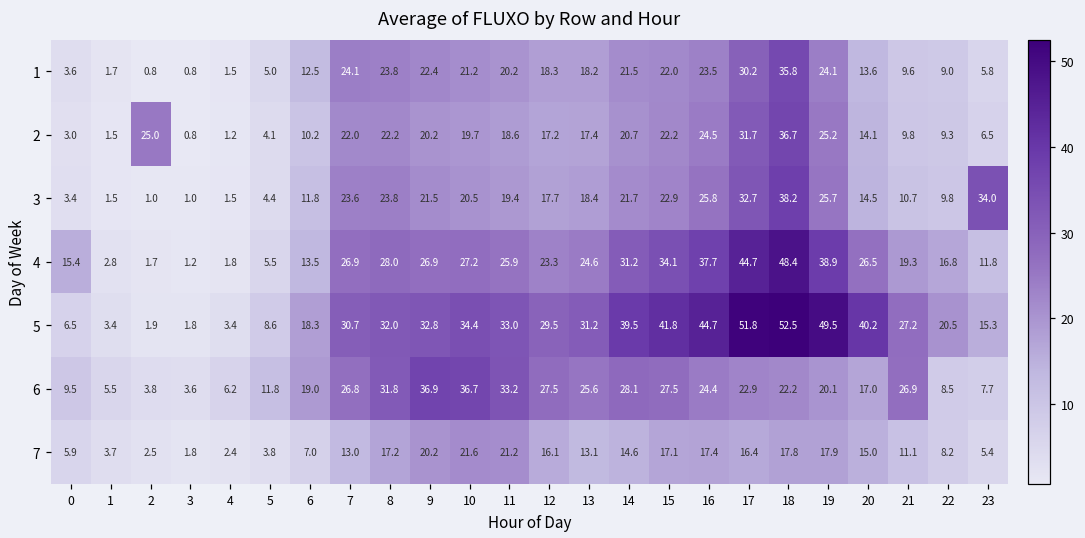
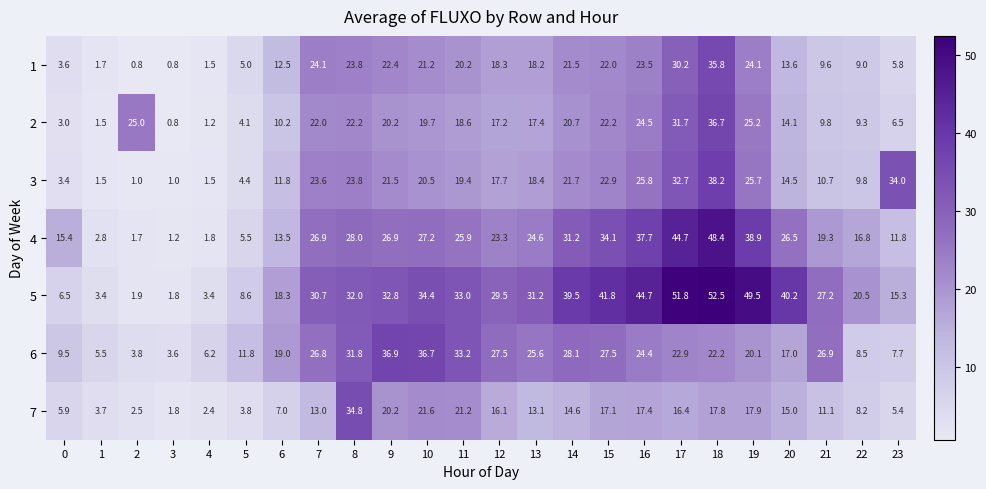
  {
    "1": {
      "0": 3.6,
      "1": 1.7,
      "2": 0.8,
      "3": 0.8,
      "4": 1.5,
      "5": 5.0,
      "6": 12.5,
      "7": 24.1,
      "8": 23.8,
      "9": 22.4,
      "10": 21.2,
      "11": 20.2,
      "12": 18.3,
      "13": 18.2,
      "14": 21.5,
      "15": 22.0,
      "16": 23.5,
      "17": 30.2,
      "18": 35.8,
      "19": 24.1,
      "20": 13.6,
      "21": 9.6,
      "22": 9.0,
      "23": 5.8
    },
    "2": {
      "0": 3.0,
      "1": 1.5,
      "2": 25.0,
      "3": 0.8,
      "4": 1.2,
      "5": 4.1,
      "6": 10.2,
      "7": 22.0,
      "8": 22.2,
      "9": 20.2,
      "10": 19.7,
      "11": 18.6,
      "12": 17.2,
      "13": 17.4,
      "14": 20.7,
      "15": 22.2,
      "16": 24.5,
      "17": 31.7,
      "18": 36.7,
      "19": 25.2,
      "20": 14.1,
      "21": 9.8,
      "22": 9.3,
      "23": 6.5
    },
    "3": {
      "0": 3.4,
      "1": 1.5,
      "2": 1.0,
      "3": 1.0,
      "4": 1.5,
      "5": 4.4,
      "6": 11.8,
      "7": 23.6,
      "8": 23.8,
      "9": 21.5,
      "10": 20.5,
      "11": 19.4,
      "12": 17.7,
      "13": 18.4,
      "14": 21.7,
      "15": 22.9,
      "16": 25.8,
      "17": 32.7,
      "18": 38.2,
      "19": 25.7,
      "20": 14.5,
      "21": 10.7,
      "22": 9.8,
      "23": 34.0
    },
    "4": {
      "0": 15.4,
      "1": 2.8,
      "2": 1.7,
      "3": 1.2,
      "4": 1.8,
      "5": 5.5,
      "6": 13.5,
      "7": 26.9,
      "8": 28.0,
      "9": 26.9,
      "10": 27.2,
      "11": 25.9,
      "12": 23.3,
      "13": 24.6,
      "14": 31.2,
      "15": 34.1,
      "16": 37.7,
      "17": 44.7,
      "18": 48.4,
      "19": 38.9,
      "20": 26.5,
      "21": 19.3,
      "22": 16.8,
      "23": 11.8
    },
    "5": {
      "0": 6.5,
      "1": 3.4,
      "2": 1.9,
      "3": 1.8,
      "4": 3.4,
      "5": 8.6,
      "6": 18.3,
      "7": 30.7,
      "8": 32.0,
      "9": 32.8,
      "10": 34.4,
      "11": 33.0,
      "12": 29.5,
      "13": 31.2,
      "14": 39.5,
      "15": 41.8,
      "16": 44.7,
      "17": 51.8,
      "18": 52.5,
      "19": 49.5,
      "20": 40.2,
      "21": 27.2,
      "22": 20.5,
      "23": 15.3
    },
    "6": {
      "0": 9.5,
      "1": 5.5,
      "2": 3.8,
      "3": 3.6,
      "4": 6.2,
      "5": 11.8,
      "6": 19.0,
      "7": 26.8,
      "8": 31.8,
      "9": 36.9,
      "10": 36.7,
      "11": 33.2,
      "12": 27.5,
      "13": 25.6,
      "14": 28.1,
      "15": 27.5,
      "16": 24.4,
      "17": 22.9,
      "18": 22.2,
      "19": 20.1,
      "20": 17.0,
      "21": 26.9,
      "22": 8.5,
      "23": 7.7
    },
    "7": {
      "0": 5.9,
      "1": 3.7,
      "2": 2.5,
      "3": 1.8,
      "4": 2.4,
      "5": 3.8,
      "6": 7.0,
      "7": 13.0,
-     "8": 17.2,
+     "8": 34.8,
      "9": 20.2,
      "10": 21.6,
      "11": 21.2,
      "12": 16.1,
      "13": 13.1,
      "14": 14.6,
      "15": 17.1,
      "16": 17.4,
      "17": 16.4,
      "18": 17.8,
      "19": 17.9,
      "20": 15.0,
      "21": 11.1,
      "22": 8.2,
      "23": 5.4
    }
  }
